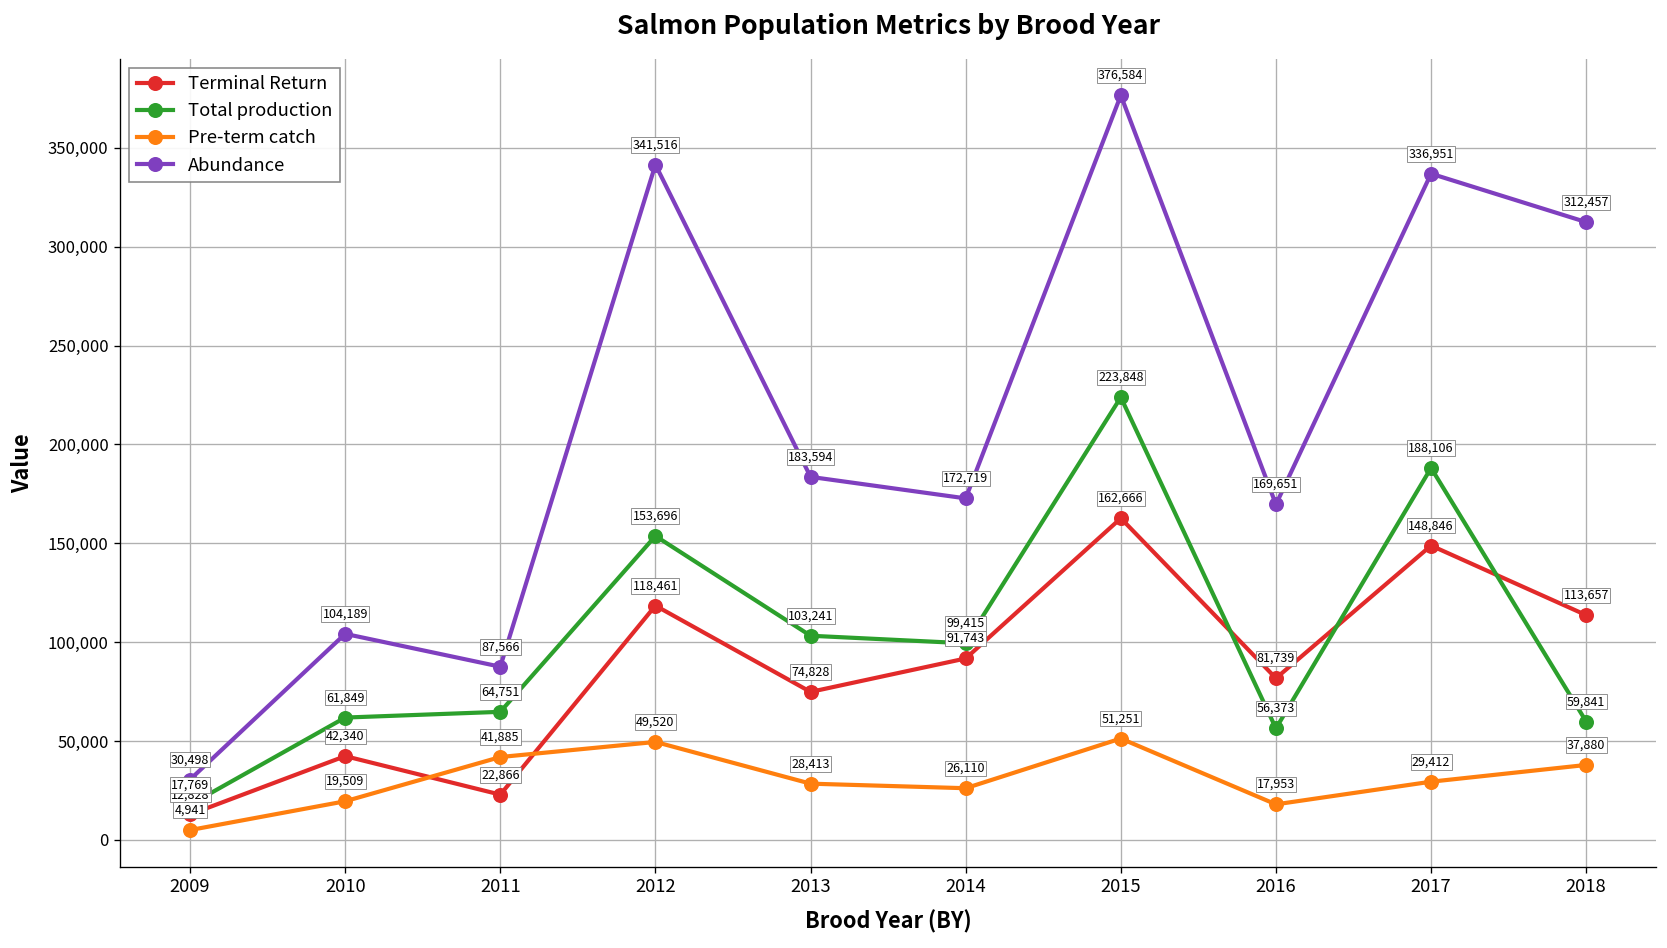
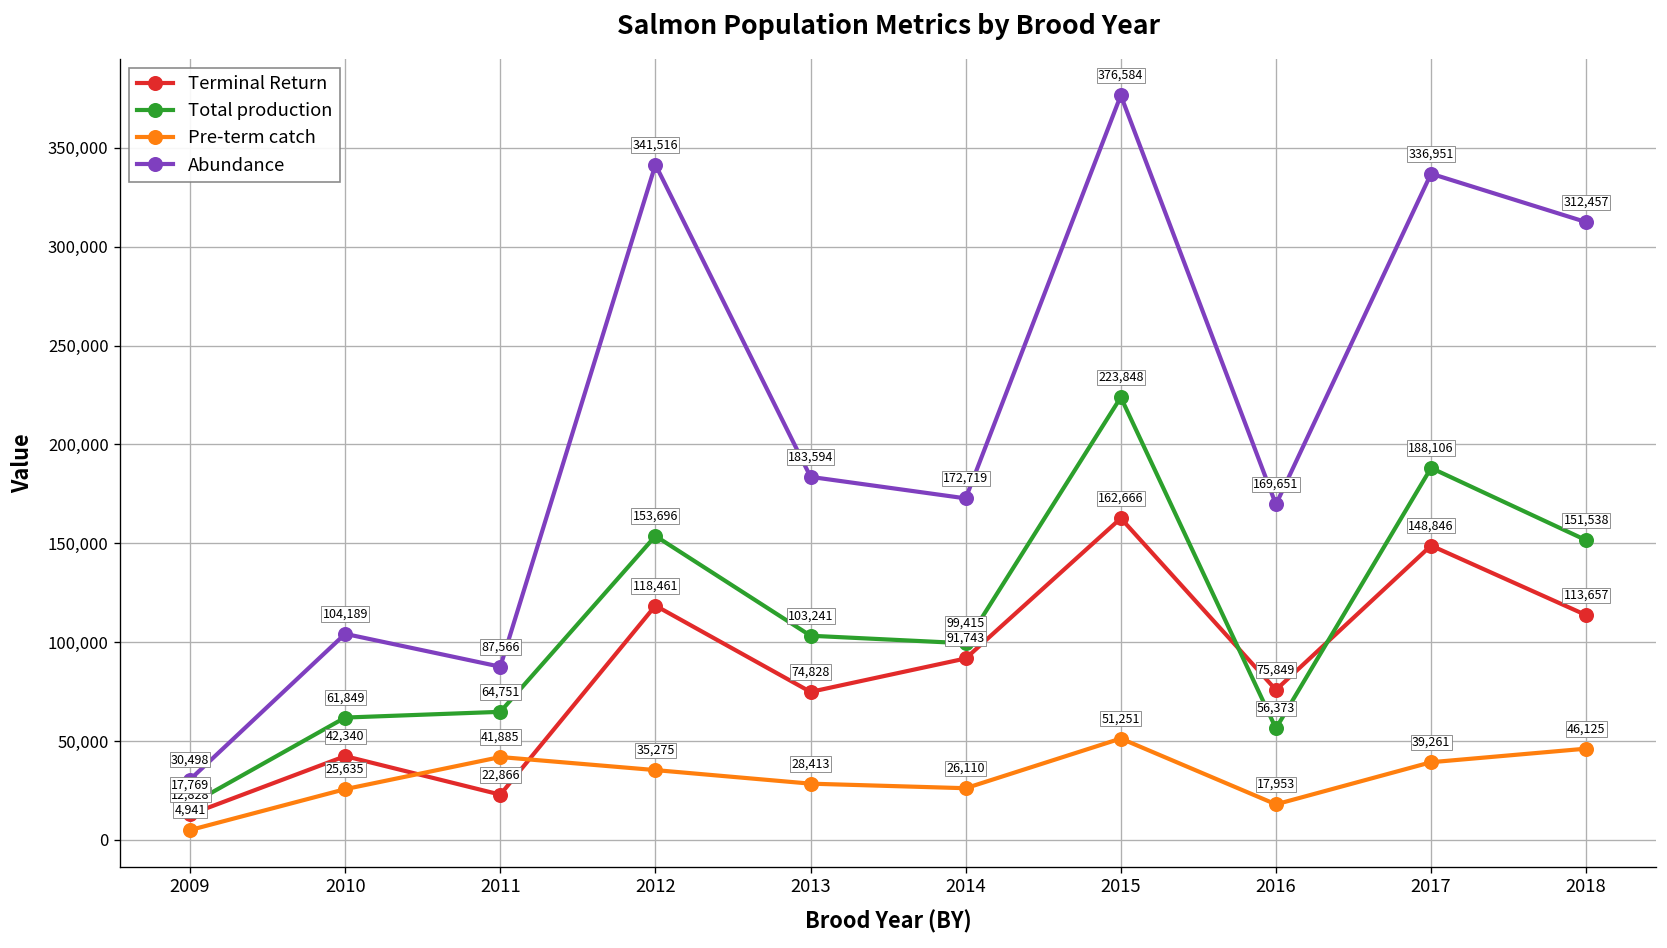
  {
    "Terminal Return": {
-     "2016": "81,739"
+     "2016": "75,849"
    },
    "Total production": {
-     "2018": "59,841"
+     "2018": "151,538"
    },
    "Pre-term catch": {
-     "2010": "19,509",
-     "2012": "49,520",
-     "2017": "29,412",
-     "2018": "37,880"
+     "2010": "25,635",
+     "2012": "35,275",
+     "2017": "39,261",
+     "2018": "46,125"
    }
  }
